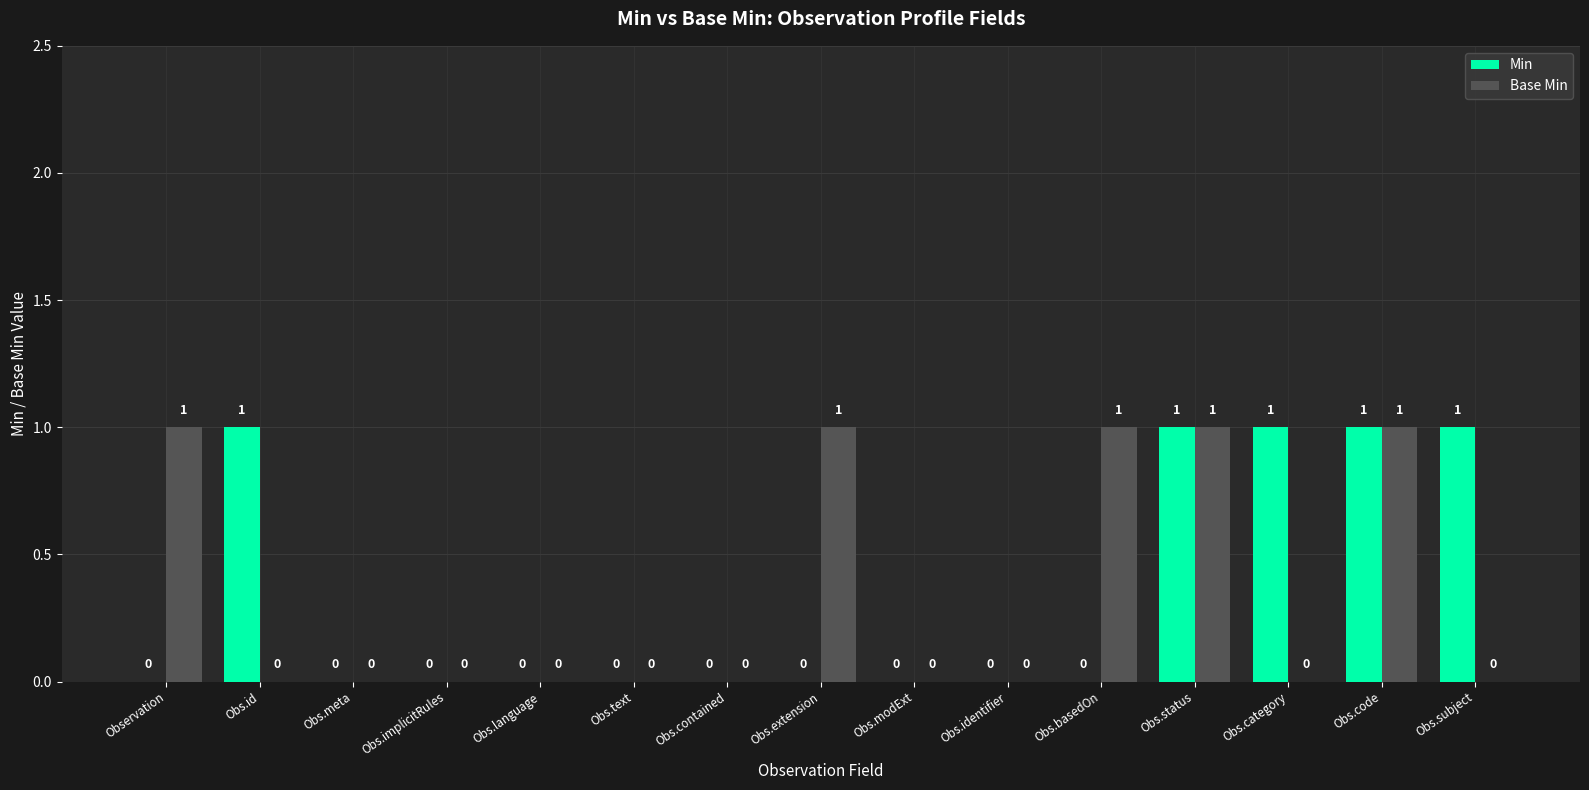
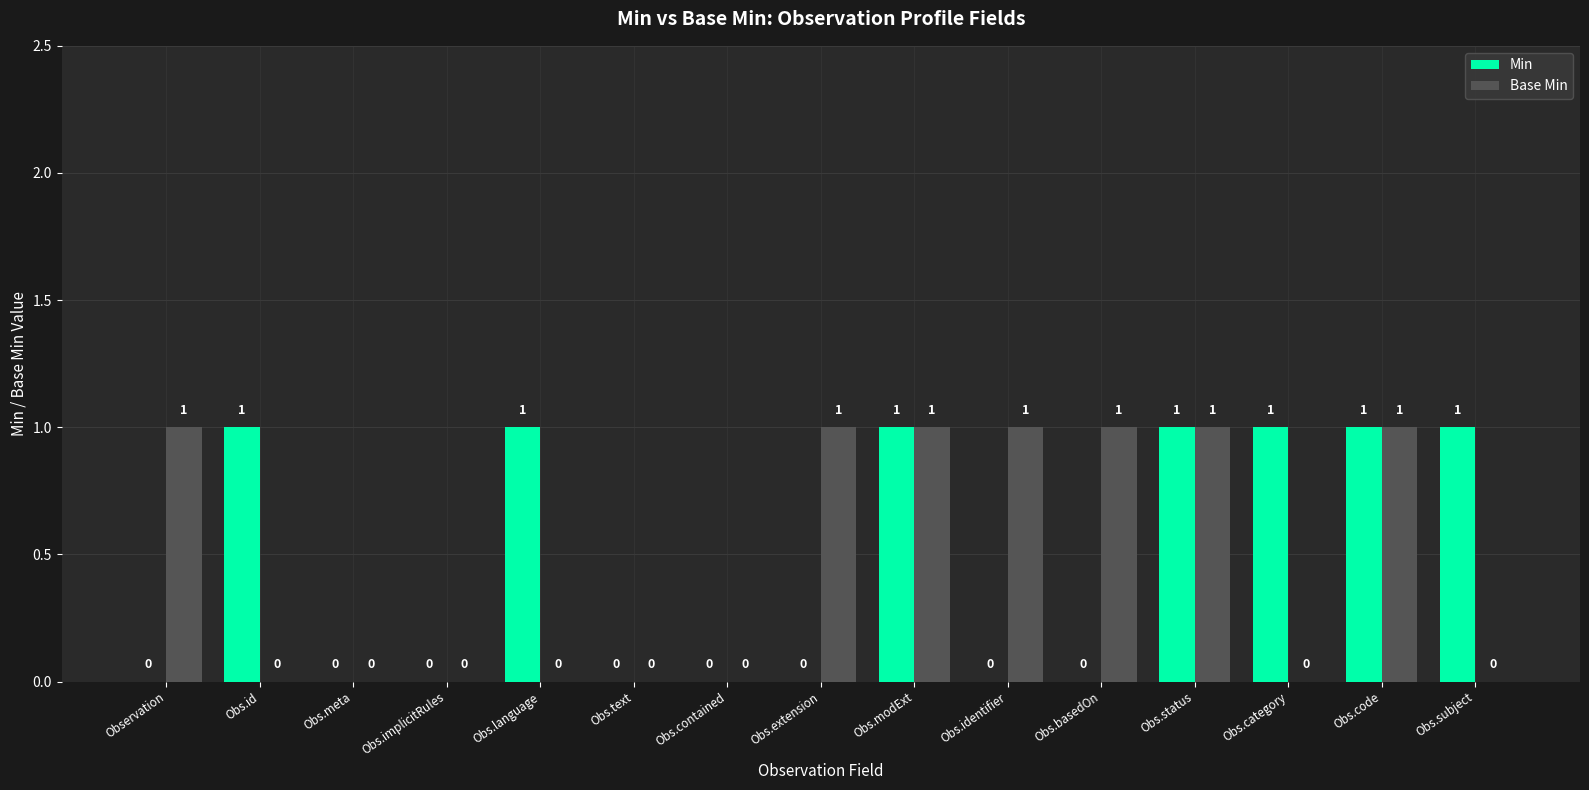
  {
    "Min": {
      "Observation": 0,
      "Obs.id": 1,
      "Obs.meta": 0,
      "Obs.implicitRules": 0,
-     "Obs.language": 0,
+     "Obs.language": 1,
      "Obs.text": 0,
      "Obs.contained": 0,
      "Obs.extension": 0,
-     "Obs.modExt": 0,
+     "Obs.modExt": 1,
      "Obs.identifier": 0,
      "Obs.basedOn": 0,
      "Obs.status": 1,
      "Obs.category": 1,
      "Obs.code": 1,
      "Obs.subject": 1
    },
    "Base Min": {
      "Observation": 1,
      "Obs.id": 0,
      "Obs.meta": 0,
      "Obs.implicitRules": 0,
      "Obs.language": 0,
      "Obs.text": 0,
      "Obs.contained": 0,
      "Obs.extension": 1,
-     "Obs.modExt": 0,
-     "Obs.identifier": 0,
+     "Obs.modExt": 1,
+     "Obs.identifier": 1,
      "Obs.basedOn": 1,
      "Obs.status": 1,
      "Obs.category": 0,
      "Obs.code": 1,
      "Obs.subject": 0
    }
  }
